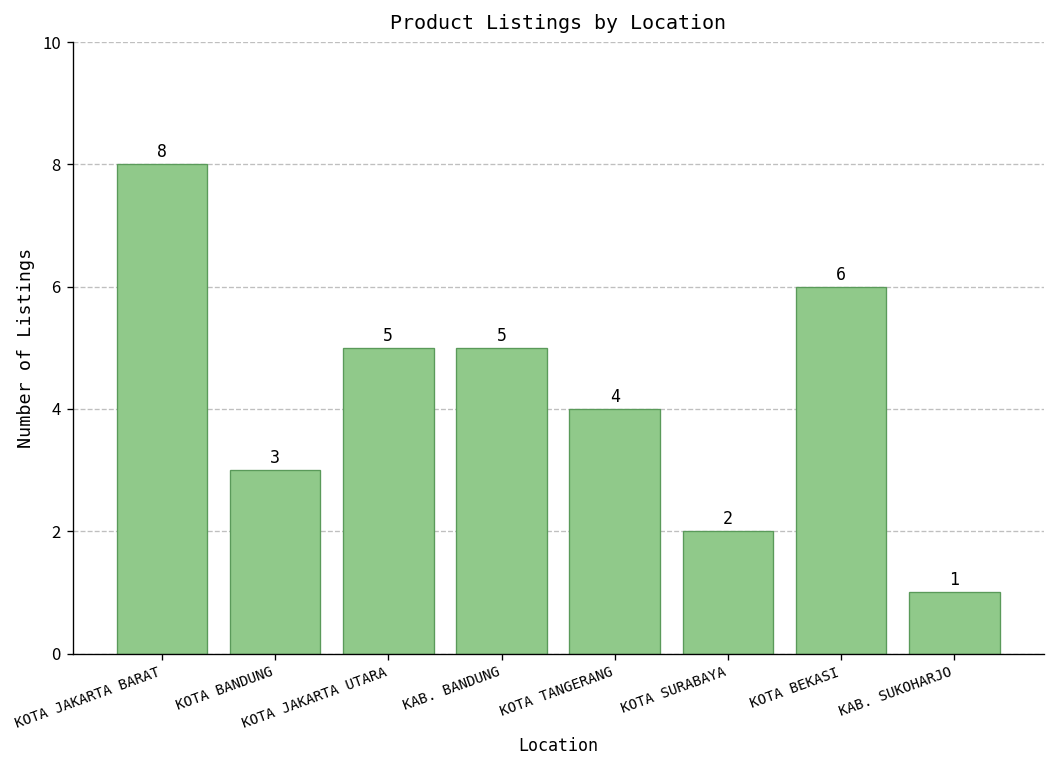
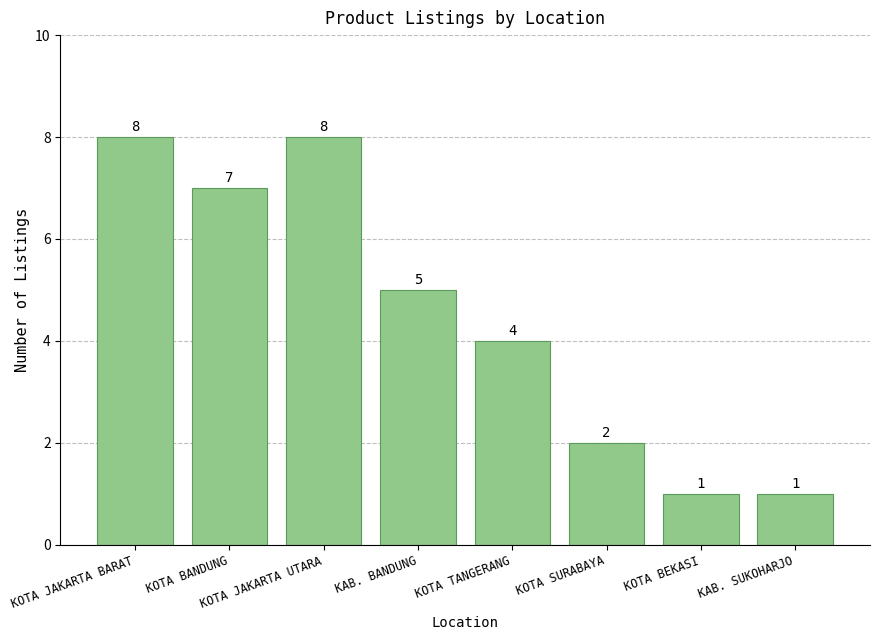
  {
    "KOTA JAKARTA BARAT": 8,
-   "KOTA BANDUNG": 3,
-   "KOTA JAKARTA UTARA": 5,
+   "KOTA BANDUNG": 7,
+   "KOTA JAKARTA UTARA": 8,
    "KAB. BANDUNG": 5,
    "KOTA TANGERANG": 4,
    "KOTA SURABAYA": 2,
-   "KOTA BEKASI": 6,
+   "KOTA BEKASI": 1,
    "KAB. SUKOHARJO": 1
  }
